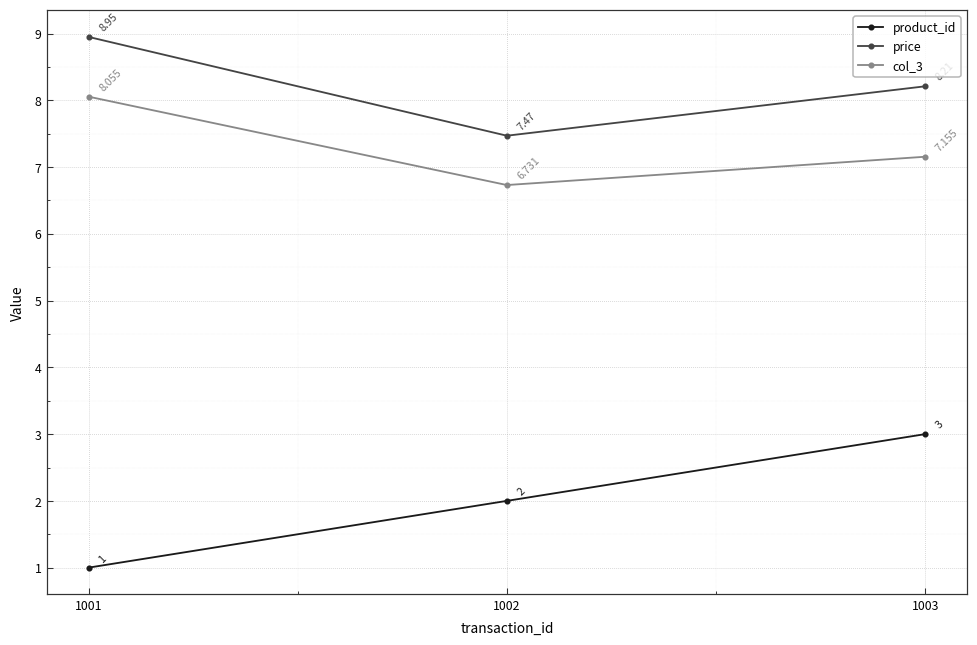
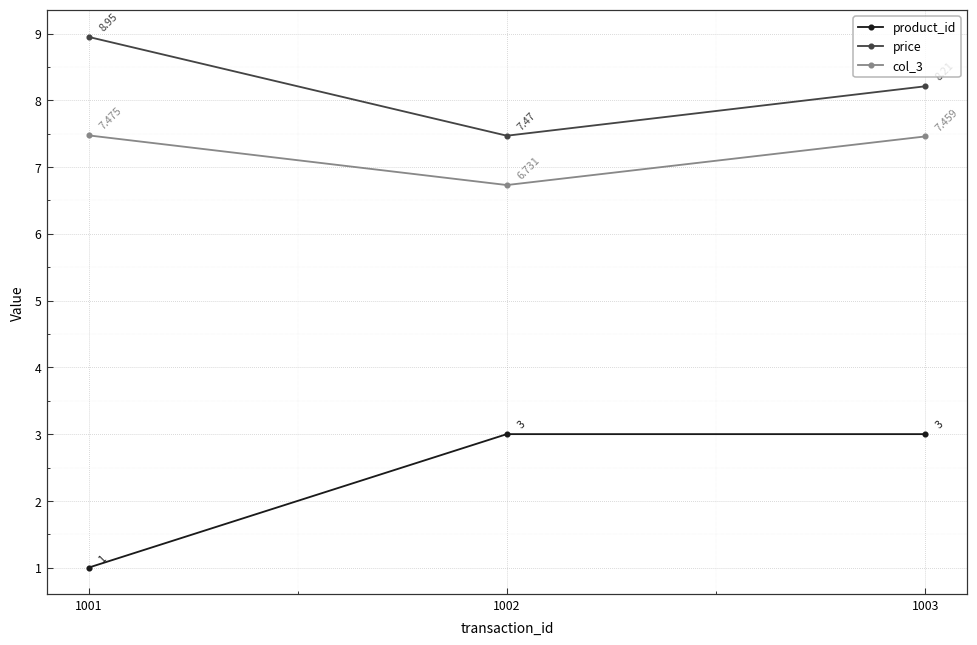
  {
    "product_id": {
      "1001": 1,
-     "1002": 2,
+     "1002": 3,
      "1003": 3
    },
    "price": {
      "1001": 8.95,
      "1002": 7.47
    },
    "col_3": {
-     "1001": 8.055,
+     "1001": 7.475,
      "1002": 6.731,
-     "1003": 7.155
+     "1003": 7.459
    }
  }
